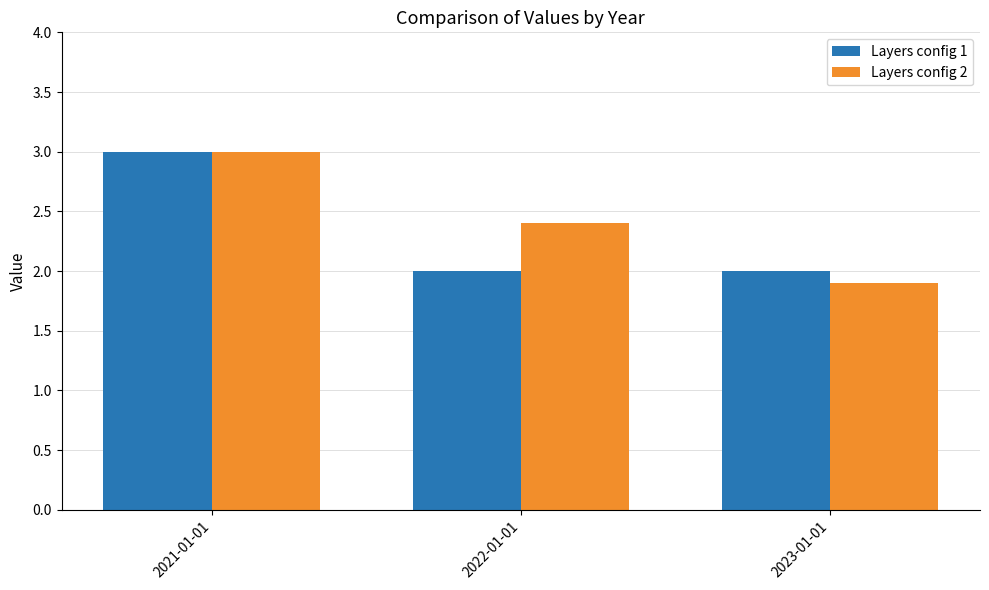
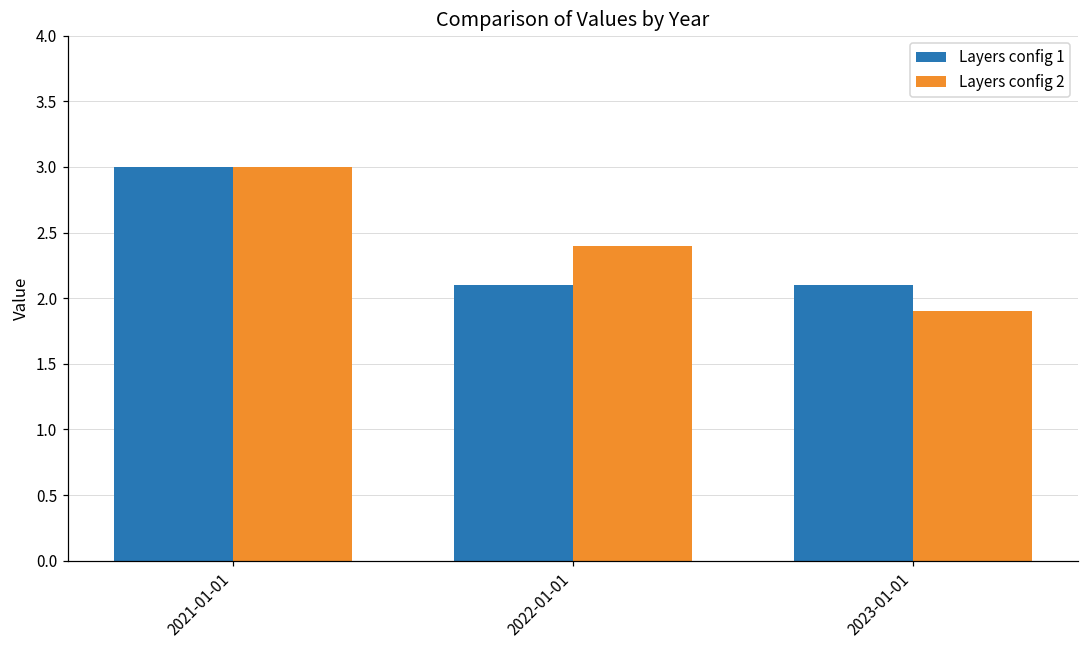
  {
    "Layers config 1": {
      "2021-01-01": 3.0,
-     "2022-01-01": 2.0,
-     "2023-01-01": 2.0
+     "2022-01-01": 2.1,
+     "2023-01-01": 2.1
    },
    "Layers config 2": {
      "2021-01-01": 3.0,
      "2022-01-01": 2.4,
      "2023-01-01": 1.9
    }
  }
